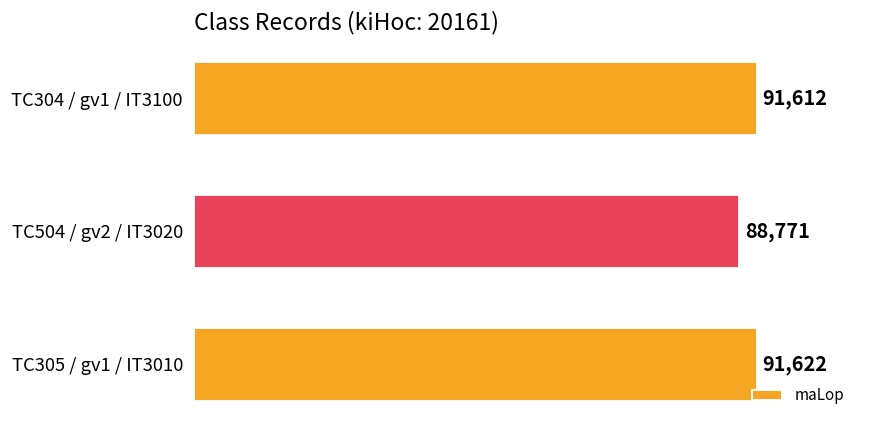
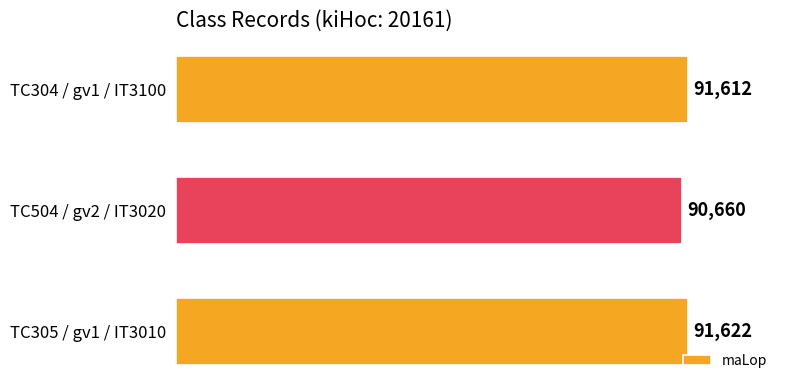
  {
    "TC304 / gv1 / IT3100": "91,612",
-   "TC504 / gv2 / IT3020": "88,771",
+   "TC504 / gv2 / IT3020": "90,660",
    "TC305 / gv1 / IT3010": "91,622"
  }
